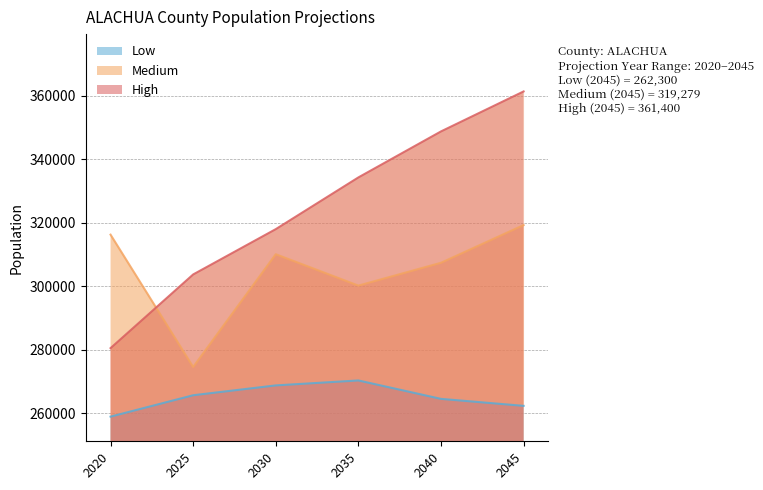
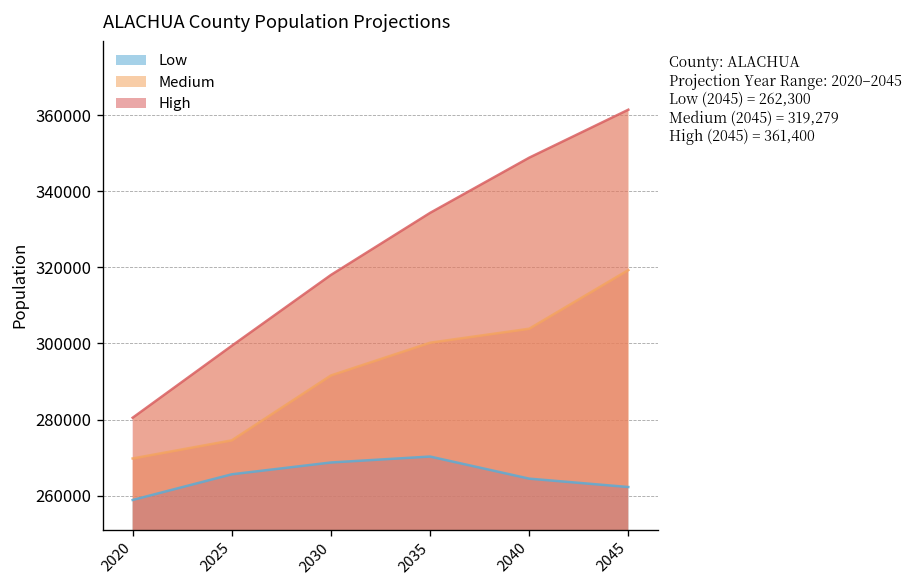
  {
    "Low": {
      "2020": 259000,
      "2025": 266000,
      "2030": 269000,
      "2035": 270000,
      "2040": 265000,
      "2045": 262000
    },
    "Medium": {
-     "2020": 316000,
+     "2020": 270000,
      "2025": 275000,
-     "2030": 310000,
+     "2030": 292000,
      "2035": 300000,
-     "2040": 307000,
+     "2040": 304000,
      "2045": 319000
    },
    "High": {
      "2020": 281000,
-     "2025": 304000,
+     "2025": 299000,
      "2030": 318000,
      "2035": 334000,
      "2040": 349000,
      "2045": 361000
    }
  }
